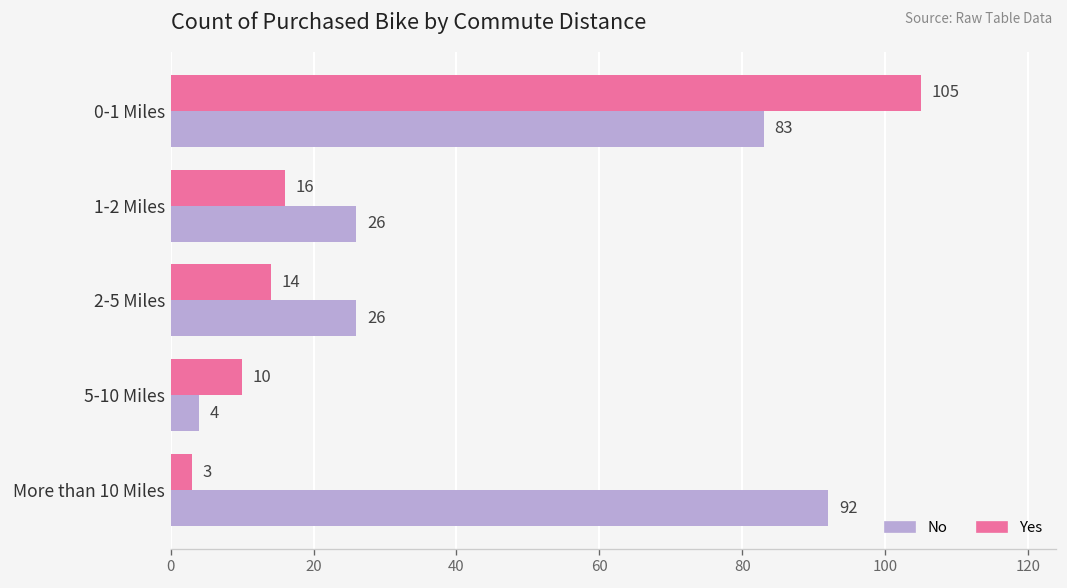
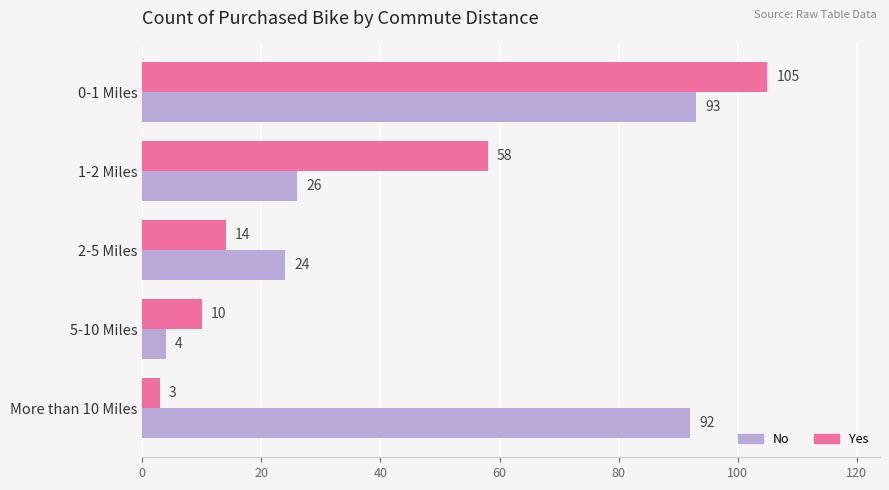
  {
    "No": {
-     "0-1 Miles": 83,
+     "0-1 Miles": 93,
      "1-2 Miles": 26,
-     "2-5 Miles": 26,
+     "2-5 Miles": 24,
      "5-10 Miles": 4,
      "More than 10 Miles": 92
    },
    "Yes": {
      "0-1 Miles": 105,
-     "1-2 Miles": 16,
+     "1-2 Miles": 58,
      "2-5 Miles": 14,
      "5-10 Miles": 10,
      "More than 10 Miles": 3
    }
  }
